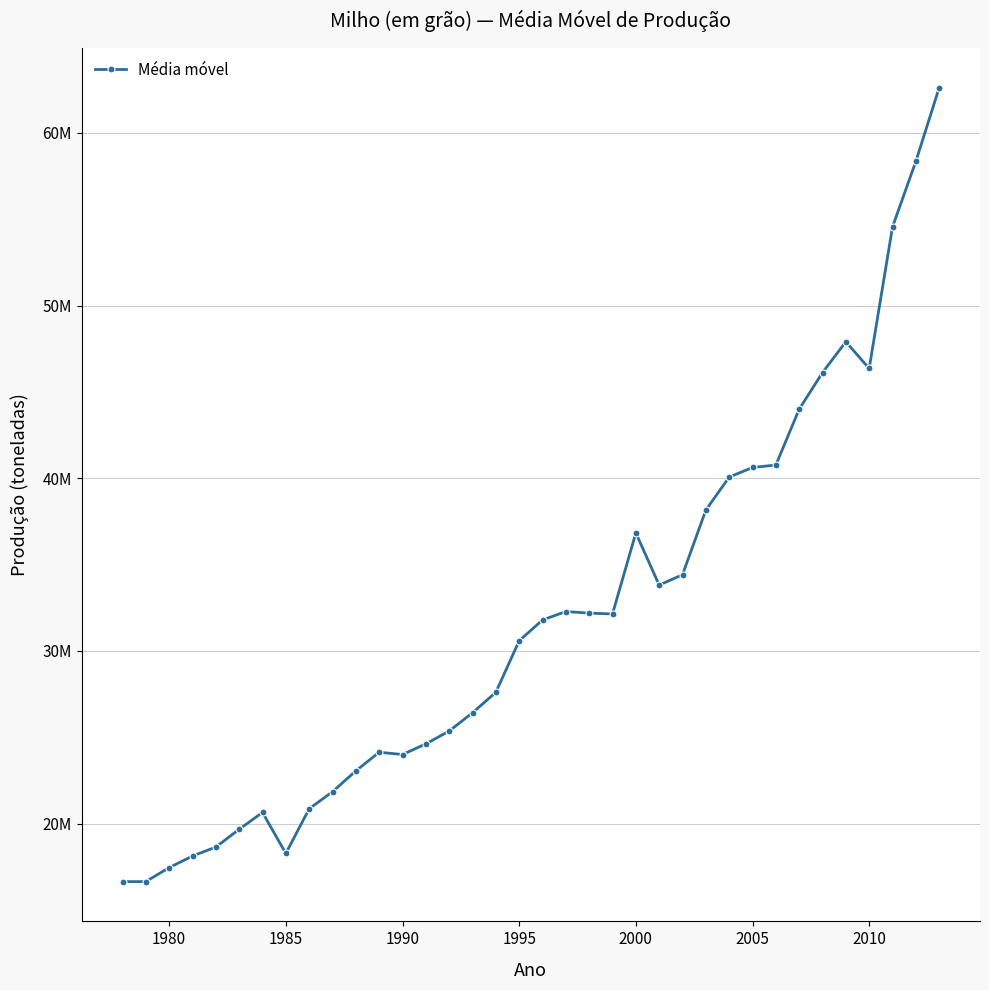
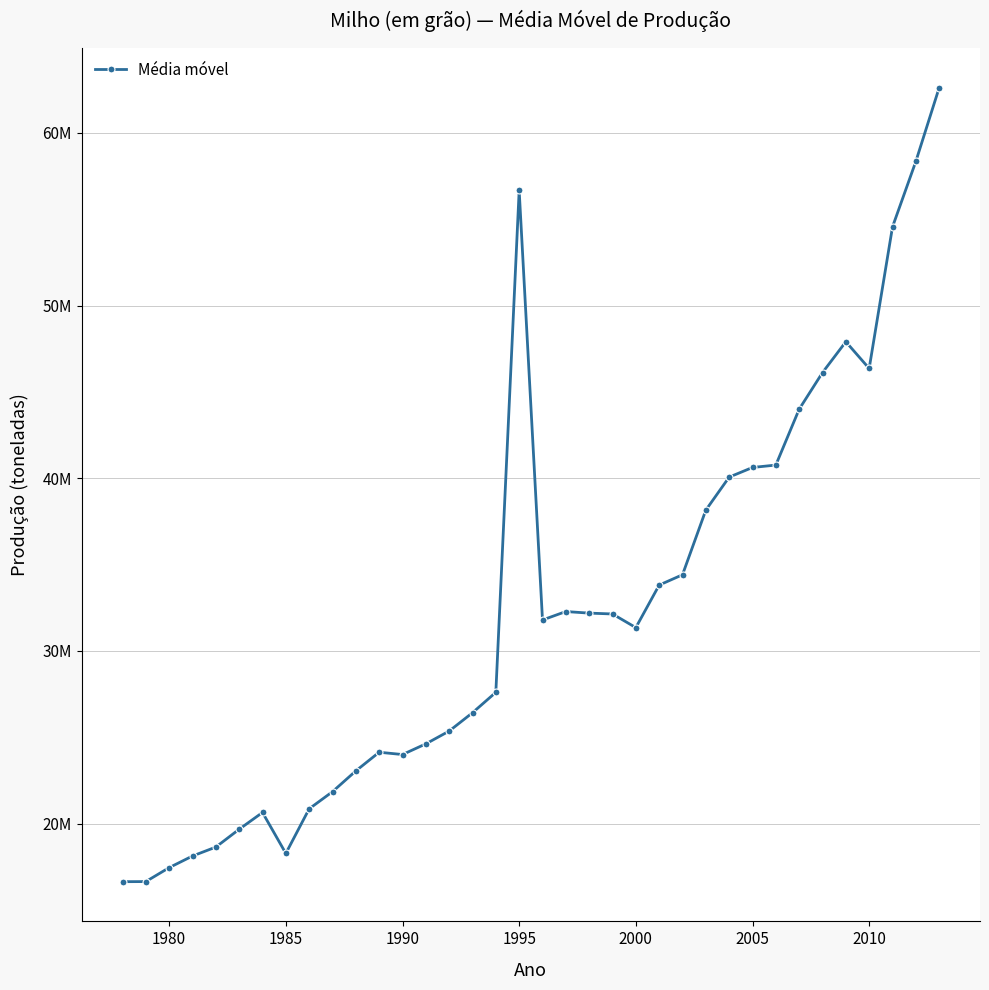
  {
    "1980": 17500000,
    "1985": 18300000,
    "1990": 24000000,
-   "1995": 30600000,
-   "2000": 36800000,
+   "1995": 56700000,
+   "2000": 31400000,
    "2005": 40600000,
    "2010": 46400000
  }
